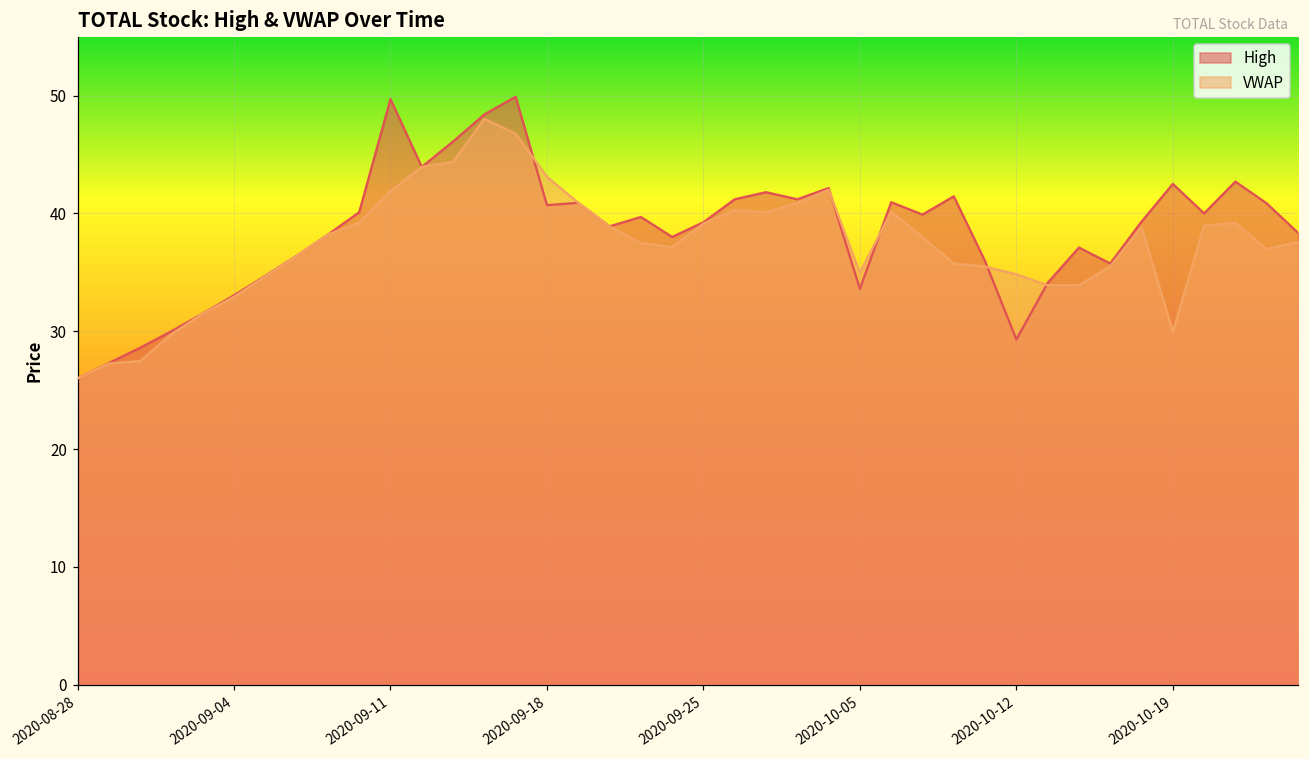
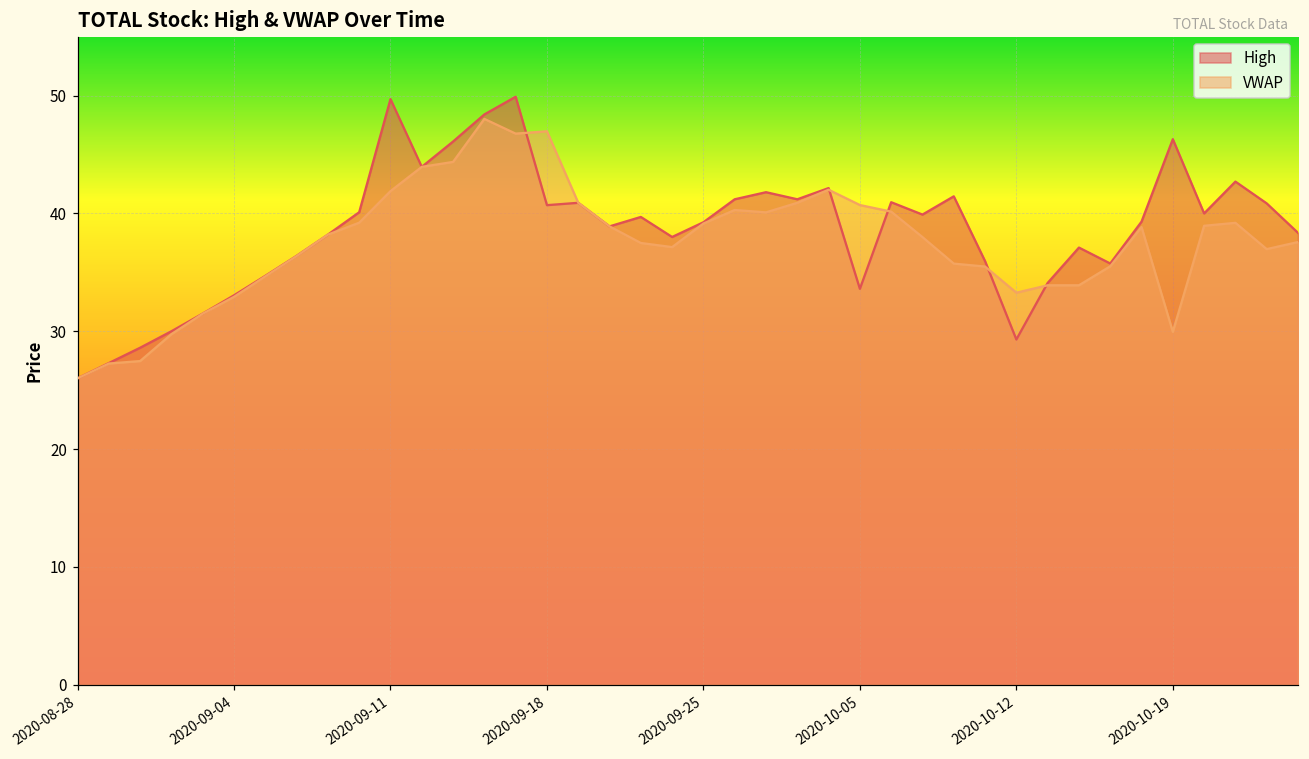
  {
    "High": {
      "2020-09-11": 49.7,
      "2020-09-18": 40.7,
      "2020-10-05": 33.6,
      "2020-10-12": 29.3,
-     "2020-10-19": 42.5
+     "2020-10-19": 46.3
    },
    "VWAP": {
      "2020-09-11": 41.9,
-     "2020-09-18": 43.1,
-     "2020-10-05": 35.0,
-     "2020-10-12": 34.8,
+     "2020-09-18": 47.0,
+     "2020-10-05": 40.7,
+     "2020-10-12": 33.3,
      "2020-10-19": 30.0
    }
  }
